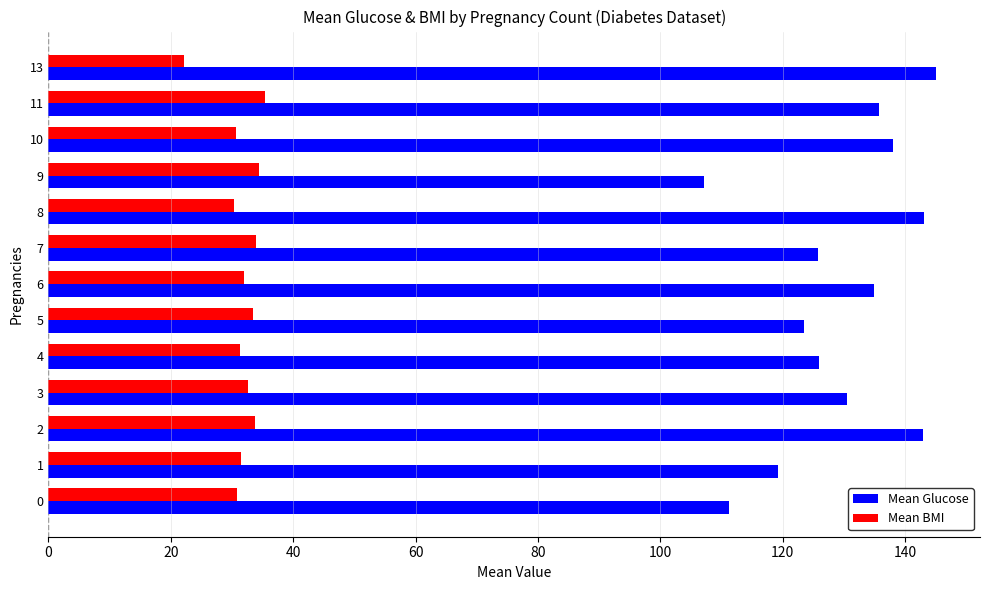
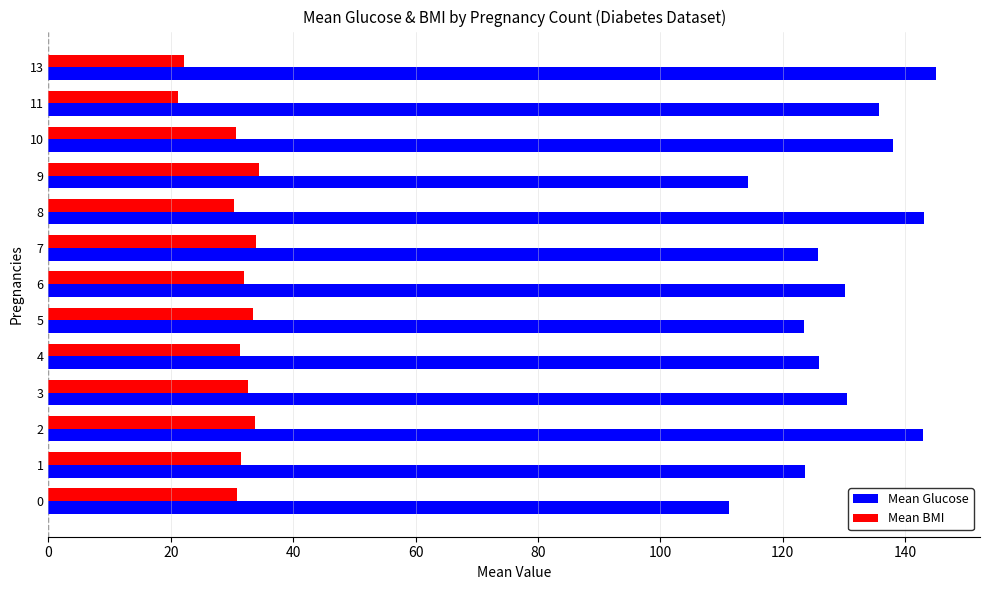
  {
    "Mean Glucose": {
      "13": 145,
      "11": 136,
      "10": 138,
-     "9": 107,
+     "9": 114,
      "8": 143,
      "7": 126,
-     "6": 135,
+     "6": 130,
      "5": 124,
      "4": 126,
      "3": 131,
      "2": 143,
-     "1": 119,
+     "1": 124,
      "0": 111
    },
    "Mean BMI": {
      "13": 22,
-     "11": 35,
+     "11": 21,
      "10": 31,
      "9": 34,
      "8": 30,
      "7": 34,
      "6": 32,
      "5": 34,
      "4": 31,
      "3": 33,
      "2": 34,
      "1": 32,
      "0": 31
    }
  }
